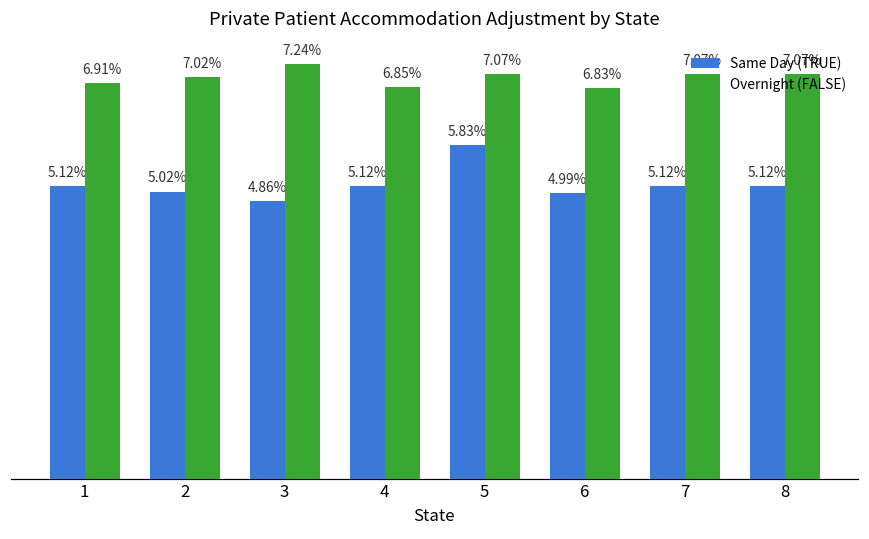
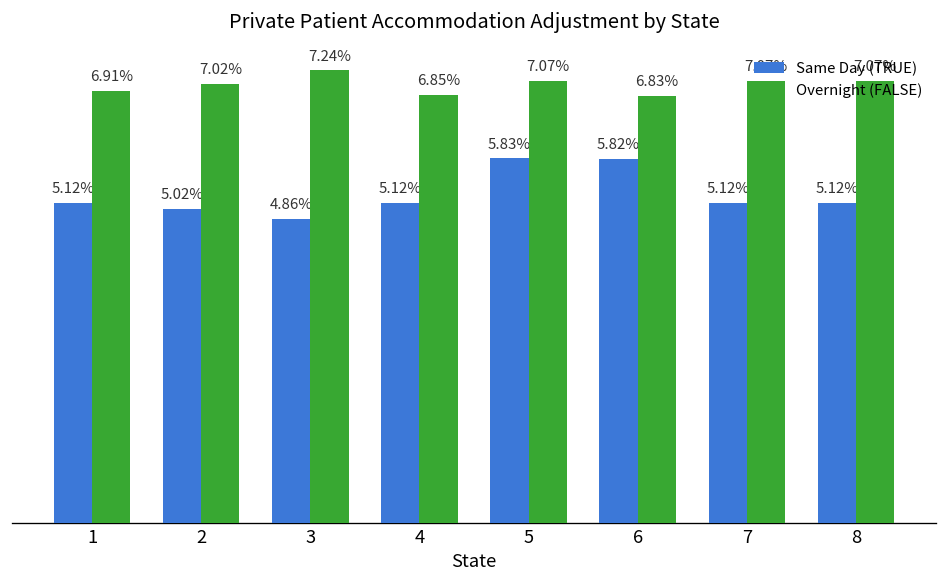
  {
    "Same Day (TRUE)": {
      "1": "5.12%",
      "2": "5.02%",
      "3": "4.86%",
      "4": "5.12%",
      "5": "5.83%",
-     "6": "4.99%",
+     "6": "5.82%",
      "7": "5.12%",
      "8": "5.12%"
    },
    "Overnight (FALSE)": {
      "1": "6.91%",
      "2": "7.02%",
      "3": "7.24%",
      "4": "6.85%",
      "5": "7.07%",
      "6": "6.83%",
      "7": "7.07%",
      "8": "7.07%"
    }
  }
